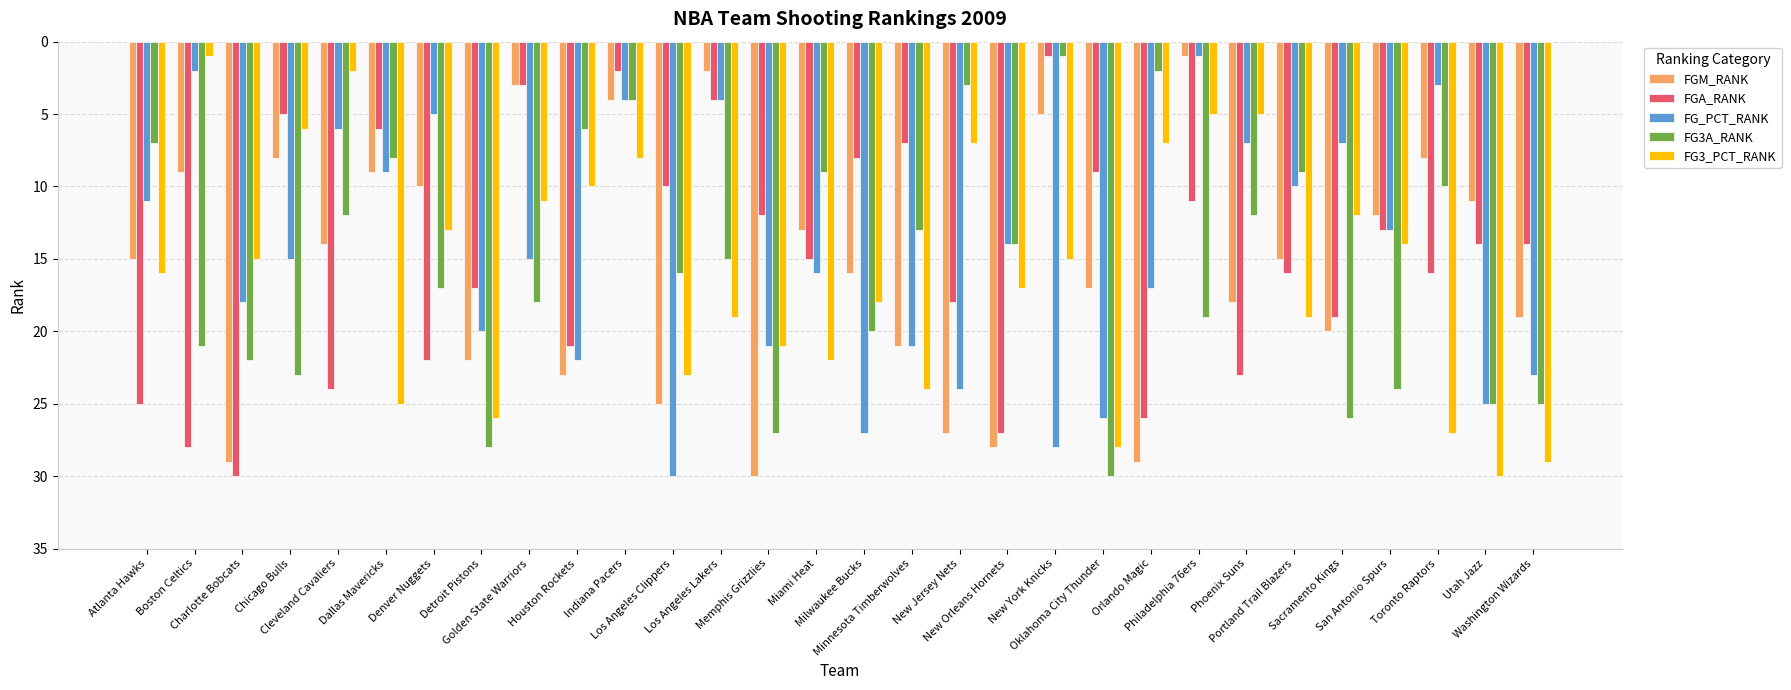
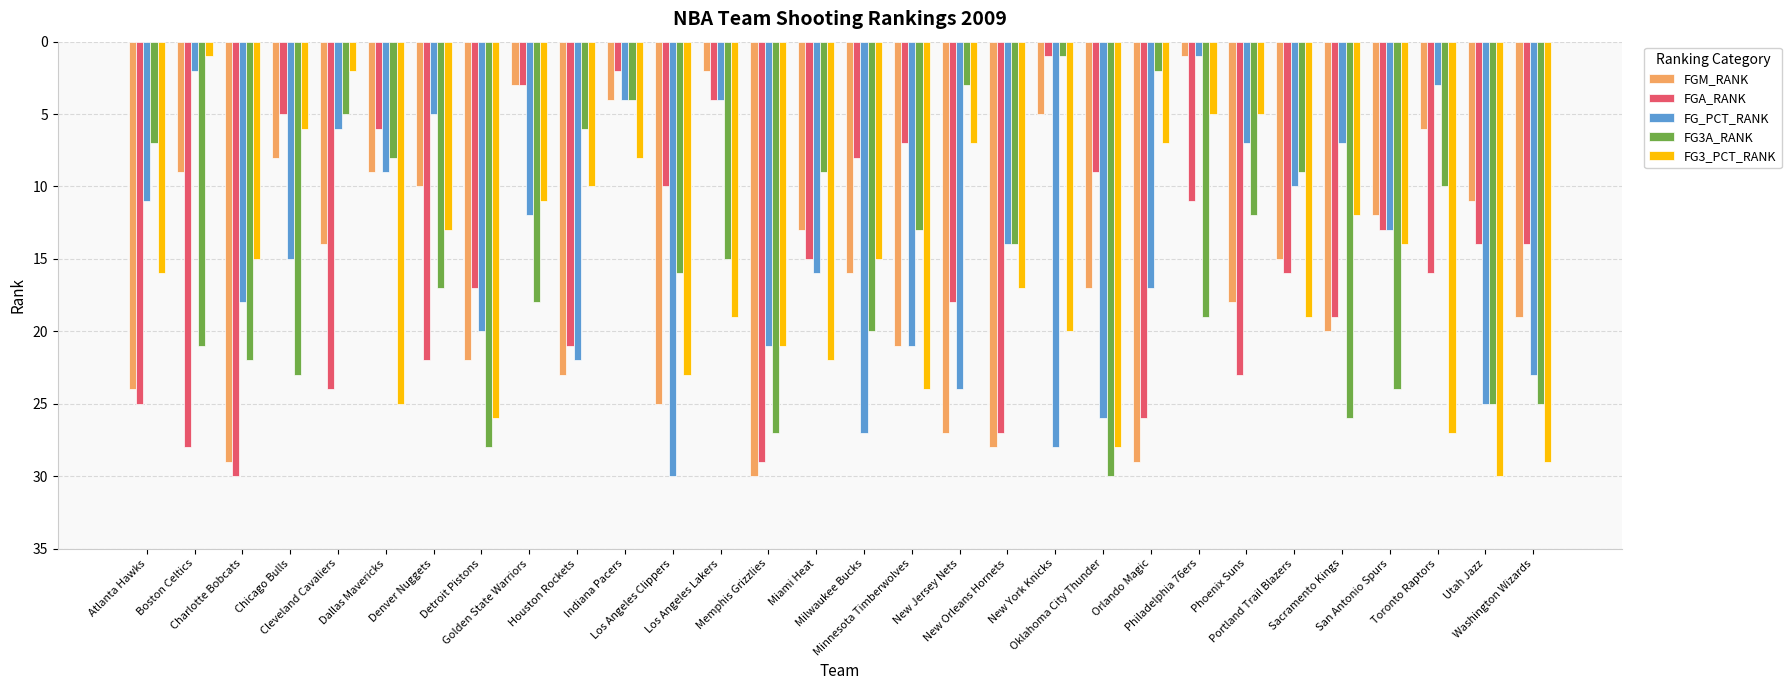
  {
    "FGM_RANK": {
-     "Atlanta Hawks": 15,
+     "Atlanta Hawks": 24,
      "Boston Celtics": 9,
      "Charlotte Bobcats": 29,
      "Chicago Bulls": 8,
      "Cleveland Cavaliers": 14,
      "Dallas Mavericks": 9,
      "Denver Nuggets": 10,
      "Detroit Pistons": 22,
      "Golden State Warriors": 3,
      "Houston Rockets": 23,
      "Indiana Pacers": 4,
      "Los Angeles Clippers": 25,
      "Los Angeles Lakers": 2,
      "Memphis Grizzlies": 30,
      "Miami Heat": 13,
      "Milwaukee Bucks": 16,
      "Minnesota Timberwolves": 21,
      "New Jersey Nets": 27,
      "New Orleans Hornets": 28,
      "New York Knicks": 5,
      "Oklahoma City Thunder": 17,
      "Orlando Magic": 29,
      "Philadelphia 76ers": 1,
      "Phoenix Suns": 18,
      "Portland Trail Blazers": 15,
      "Sacramento Kings": 20,
      "San Antonio Spurs": 12,
-     "Toronto Raptors": 8,
+     "Toronto Raptors": 6,
      "Utah Jazz": 11,
      "Washington Wizards": 19
    },
    "FGA_RANK": {
      "Atlanta Hawks": 25,
      "Boston Celtics": 28,
      "Charlotte Bobcats": 30,
      "Chicago Bulls": 5,
      "Cleveland Cavaliers": 24,
      "Dallas Mavericks": 6,
      "Denver Nuggets": 22,
      "Detroit Pistons": 17,
      "Golden State Warriors": 3,
      "Houston Rockets": 21,
      "Indiana Pacers": 2,
      "Los Angeles Clippers": 10,
      "Los Angeles Lakers": 4,
-     "Memphis Grizzlies": 12,
+     "Memphis Grizzlies": 29,
      "Miami Heat": 15,
      "Milwaukee Bucks": 8,
      "Minnesota Timberwolves": 7,
      "New Jersey Nets": 18,
      "New Orleans Hornets": 27,
      "New York Knicks": 1,
      "Oklahoma City Thunder": 9,
      "Orlando Magic": 26,
      "Philadelphia 76ers": 11,
      "Phoenix Suns": 23,
      "Portland Trail Blazers": 16,
      "Sacramento Kings": 19,
      "San Antonio Spurs": 13,
      "Toronto Raptors": 16,
      "Utah Jazz": 14,
      "Washington Wizards": 14
    },
    "FG_PCT_RANK": {
      "Atlanta Hawks": 11,
      "Boston Celtics": 2,
      "Charlotte Bobcats": 18,
      "Chicago Bulls": 15,
      "Cleveland Cavaliers": 6,
      "Dallas Mavericks": 9,
      "Denver Nuggets": 5,
      "Detroit Pistons": 20,
-     "Golden State Warriors": 15,
+     "Golden State Warriors": 12,
      "Houston Rockets": 22,
      "Indiana Pacers": 4,
      "Los Angeles Clippers": 30,
      "Los Angeles Lakers": 4,
      "Memphis Grizzlies": 21,
      "Miami Heat": 16,
      "Milwaukee Bucks": 27,
      "Minnesota Timberwolves": 21,
      "New Jersey Nets": 24,
      "New Orleans Hornets": 14,
      "New York Knicks": 28,
      "Oklahoma City Thunder": 26,
      "Orlando Magic": 17,
      "Philadelphia 76ers": 1,
      "Phoenix Suns": 7,
      "Portland Trail Blazers": 10,
      "Sacramento Kings": 7,
      "San Antonio Spurs": 13,
      "Toronto Raptors": 3,
      "Utah Jazz": 25,
      "Washington Wizards": 23
    },
    "FG3A_RANK": {
      "Atlanta Hawks": 7,
      "Boston Celtics": 21,
      "Charlotte Bobcats": 22,
      "Chicago Bulls": 23,
-     "Cleveland Cavaliers": 12,
+     "Cleveland Cavaliers": 5,
      "Dallas Mavericks": 8,
      "Denver Nuggets": 17,
      "Detroit Pistons": 28,
      "Golden State Warriors": 18,
      "Houston Rockets": 6,
      "Indiana Pacers": 4,
      "Los Angeles Clippers": 16,
      "Los Angeles Lakers": 15,
      "Memphis Grizzlies": 27,
      "Miami Heat": 9,
      "Milwaukee Bucks": 20,
      "Minnesota Timberwolves": 13,
      "New Jersey Nets": 3,
      "New Orleans Hornets": 14,
      "New York Knicks": 1,
      "Oklahoma City Thunder": 30,
      "Orlando Magic": 2,
      "Philadelphia 76ers": 19,
      "Phoenix Suns": 12,
      "Portland Trail Blazers": 9,
      "Sacramento Kings": 26,
      "San Antonio Spurs": 24,
      "Toronto Raptors": 10,
      "Utah Jazz": 25,
      "Washington Wizards": 25
    },
    "FG3_PCT_RANK": {
      "Atlanta Hawks": 16,
      "Boston Celtics": 1,
      "Charlotte Bobcats": 15,
      "Chicago Bulls": 6,
      "Cleveland Cavaliers": 2,
      "Dallas Mavericks": 25,
      "Denver Nuggets": 13,
      "Detroit Pistons": 26,
      "Golden State Warriors": 11,
      "Houston Rockets": 10,
      "Indiana Pacers": 8,
      "Los Angeles Clippers": 23,
      "Los Angeles Lakers": 19,
      "Memphis Grizzlies": 21,
      "Miami Heat": 22,
-     "Milwaukee Bucks": 18,
+     "Milwaukee Bucks": 15,
      "Minnesota Timberwolves": 24,
      "New Jersey Nets": 7,
      "New Orleans Hornets": 17,
-     "New York Knicks": 15,
+     "New York Knicks": 20,
      "Oklahoma City Thunder": 28,
      "Orlando Magic": 7,
      "Philadelphia 76ers": 5,
      "Phoenix Suns": 5,
      "Portland Trail Blazers": 19,
      "Sacramento Kings": 12,
      "San Antonio Spurs": 14,
      "Toronto Raptors": 27,
      "Utah Jazz": 30,
      "Washington Wizards": 29
    }
  }
